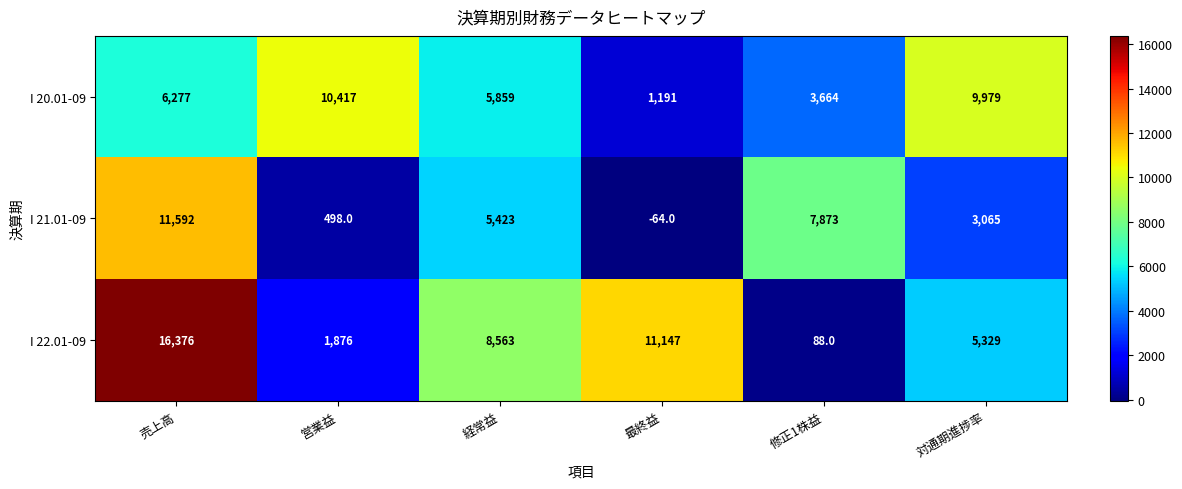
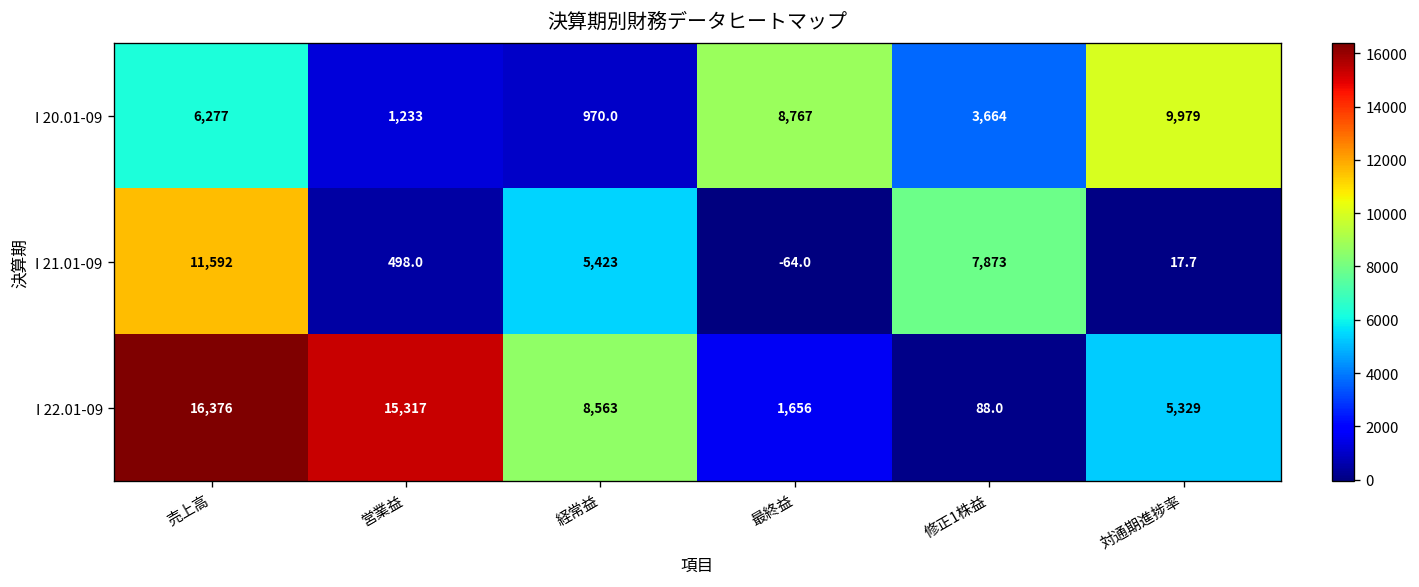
  {
    "I 20.01-09": {
      "売上高": "6,277",
-     "営業益": "10,417",
-     "経常益": "5,859",
-     "最終益": "1,191",
+     "営業益": "1,233",
+     "経常益": "970.0",
+     "最終益": "8,767",
      "修正1株益": "3,664",
      "対通期進捗率": "9,979"
    },
    "I 21.01-09": {
      "売上高": "11,592",
      "営業益": "498.0",
      "経常益": "5,423",
      "最終益": "-64.0",
      "修正1株益": "7,873",
-     "対通期進捗率": "3,065"
+     "対通期進捗率": "17.7"
    },
    "I 22.01-09": {
      "売上高": "16,376",
-     "営業益": "1,876",
+     "営業益": "15,317",
      "経常益": "8,563",
-     "最終益": "11,147",
+     "最終益": "1,656",
      "修正1株益": "88.0",
      "対通期進捗率": "5,329"
    }
  }
